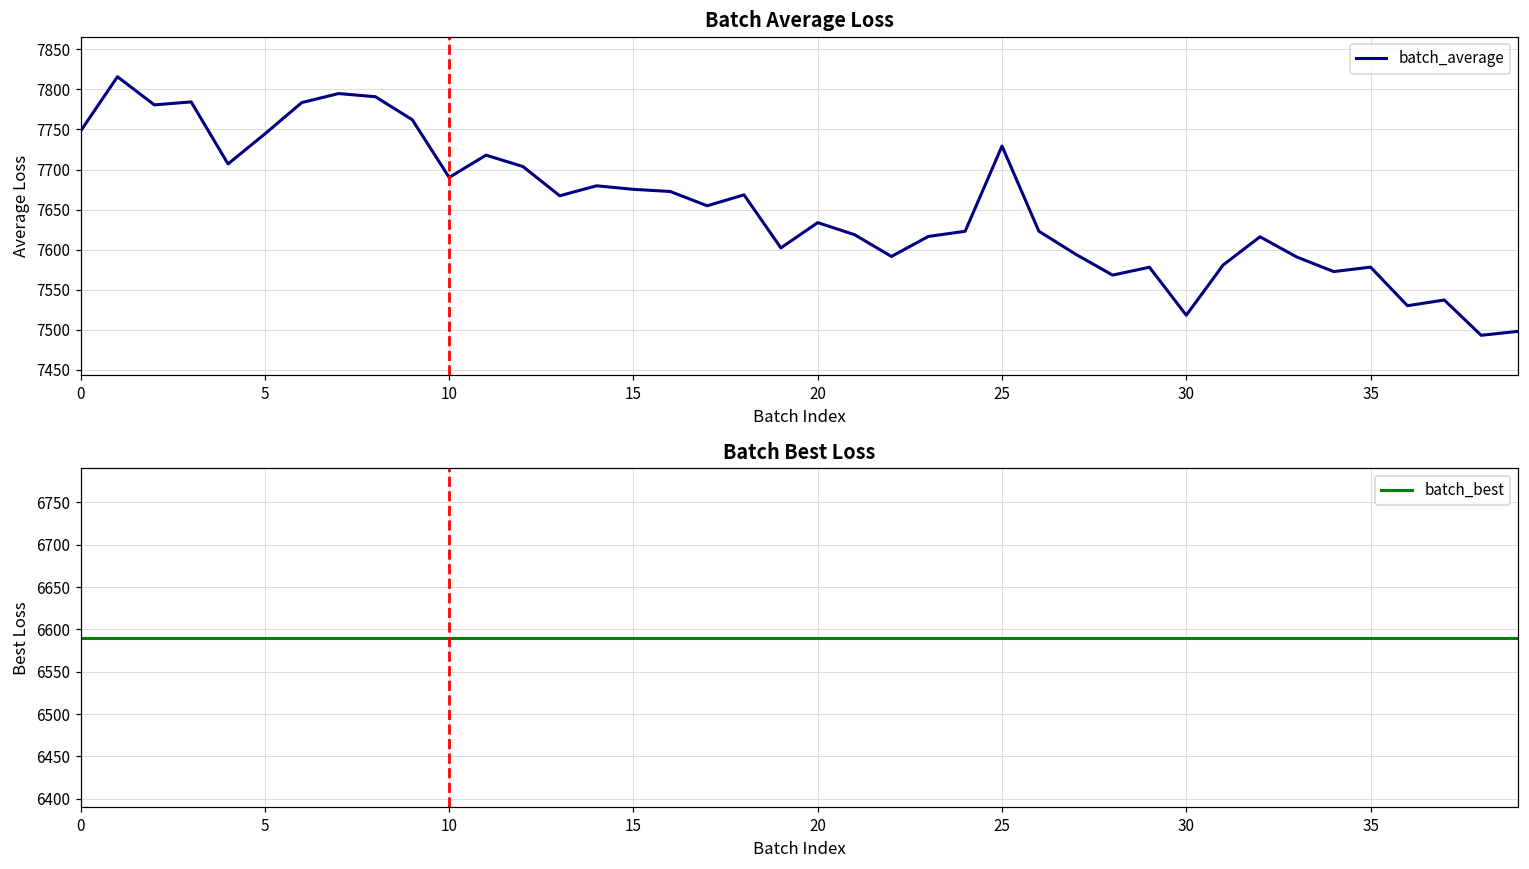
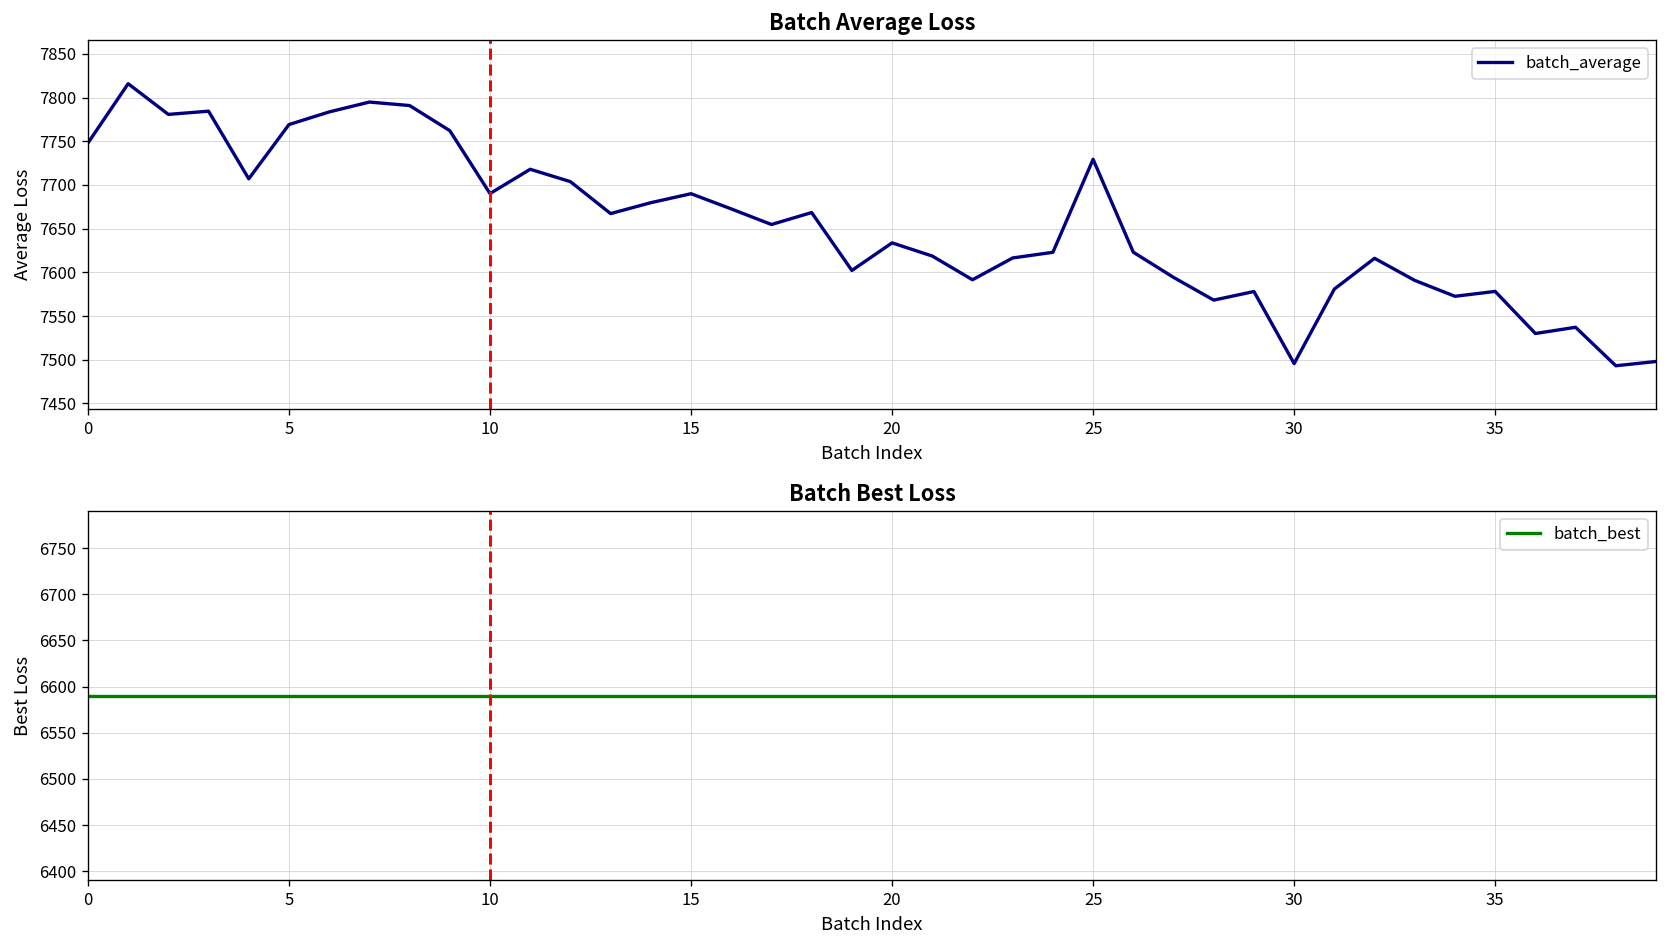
  {
    "Batch Average Loss": {
      "0": 7750,
-     "5": 7740,
+     "5": 7770,
      "10": 7690,
-     "15": 7680,
+     "15": 7690,
      "20": 7630,
      "25": 7730,
-     "30": 7520,
+     "30": 7500,
      "35": 7580
    },
    "Batch Best Loss": {
      "0": 6590,
      "5": 6590,
      "10": 6590,
      "15": 6590,
      "20": 6590,
      "25": 6590,
      "30": 6590,
      "35": 6590
    }
  }
